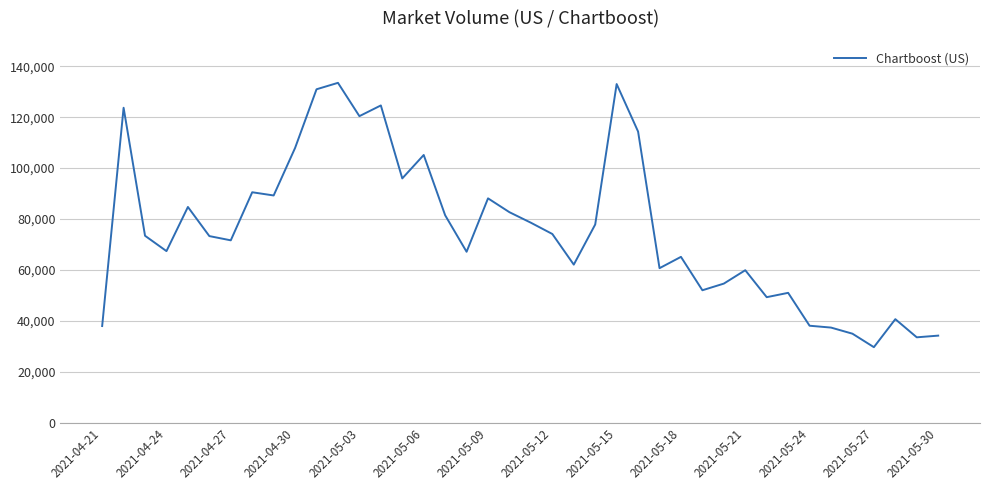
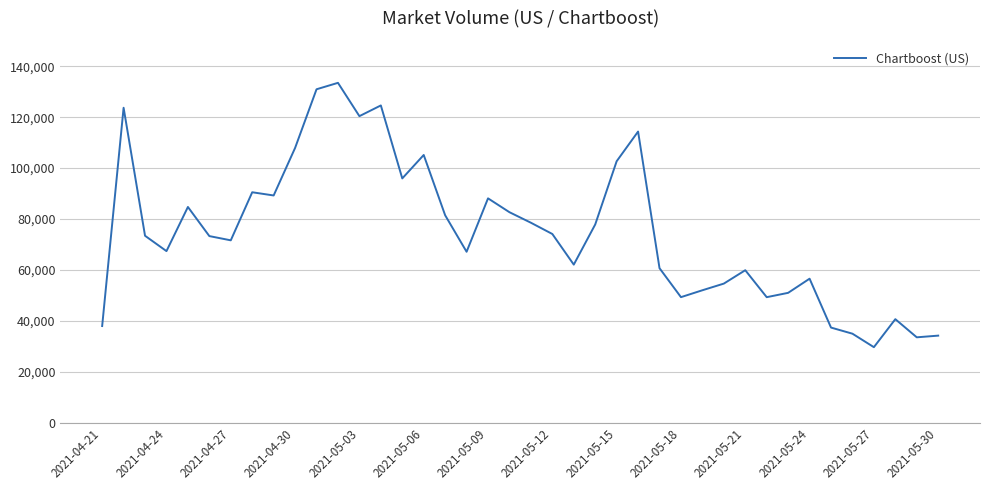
  {
    "2021-04-21": "38,000",
    "2021-04-24": "67,000",
    "2021-04-27": "72,000",
    "2021-04-30": "108,000",
    "2021-05-03": "120,000",
    "2021-05-06": "105,000",
    "2021-05-09": "88,000",
    "2021-05-12": "74,000",
-   "2021-05-15": "133,000",
-   "2021-05-18": "65,000",
+   "2021-05-15": "103,000",
+   "2021-05-18": "49,000",
    "2021-05-21": "60,000",
-   "2021-05-24": "38,000",
+   "2021-05-24": "57,000",
    "2021-05-27": "30,000",
    "2021-05-30": "34,000"
  }
